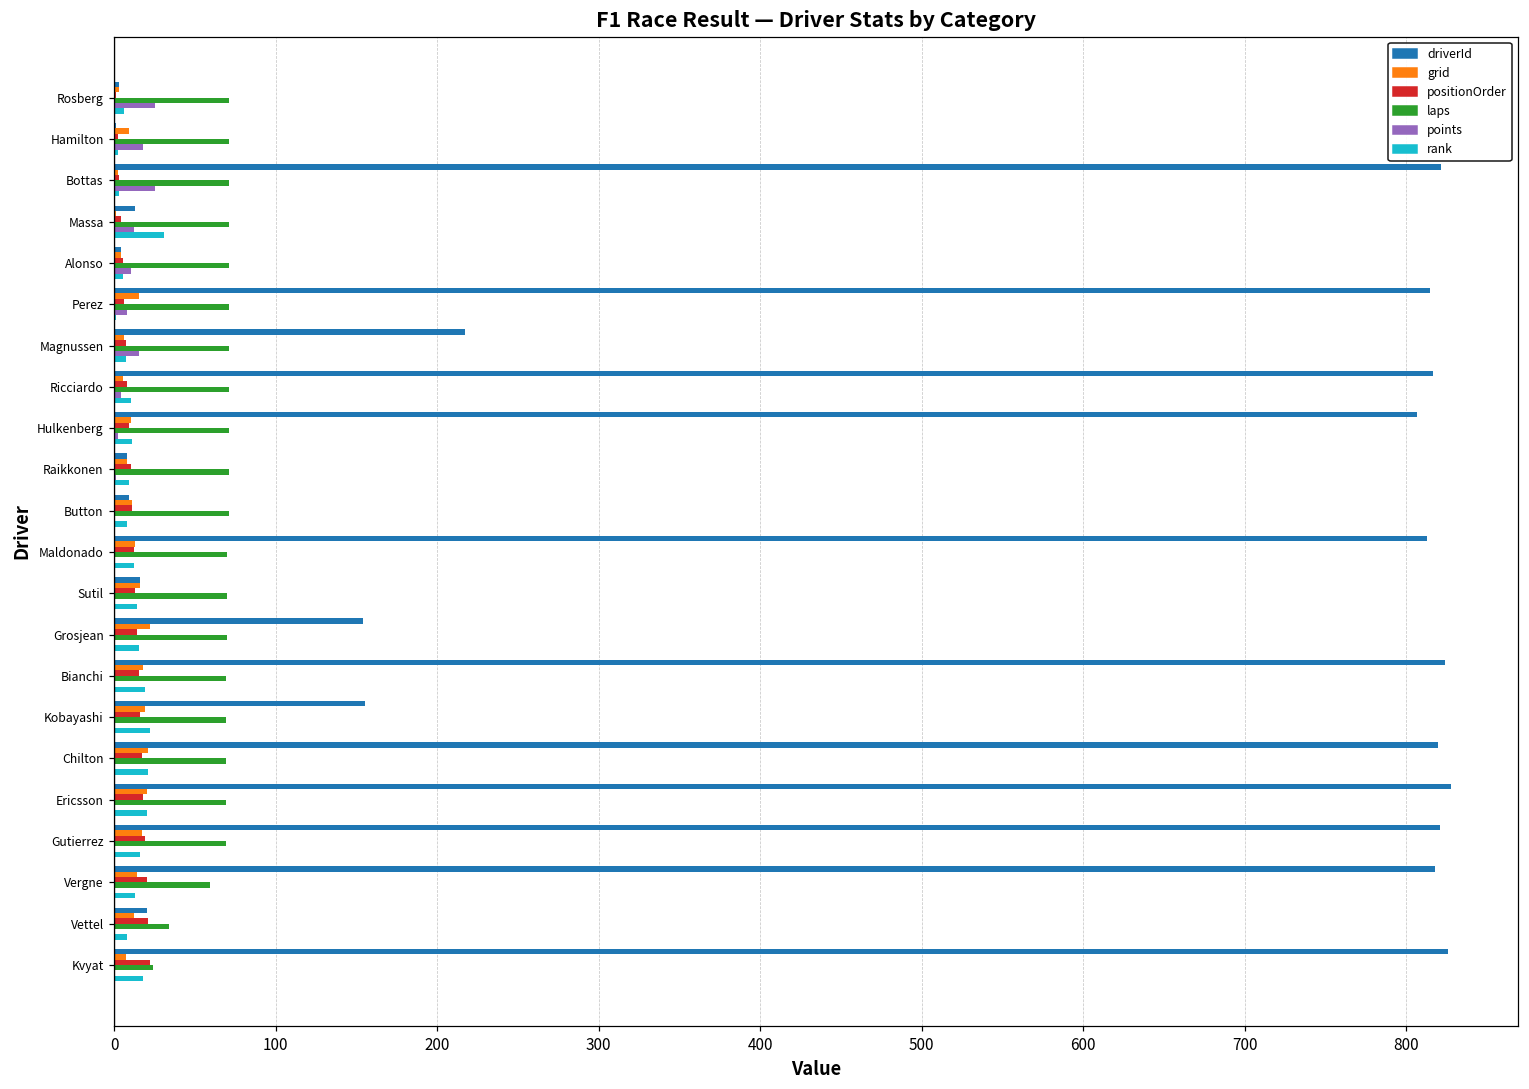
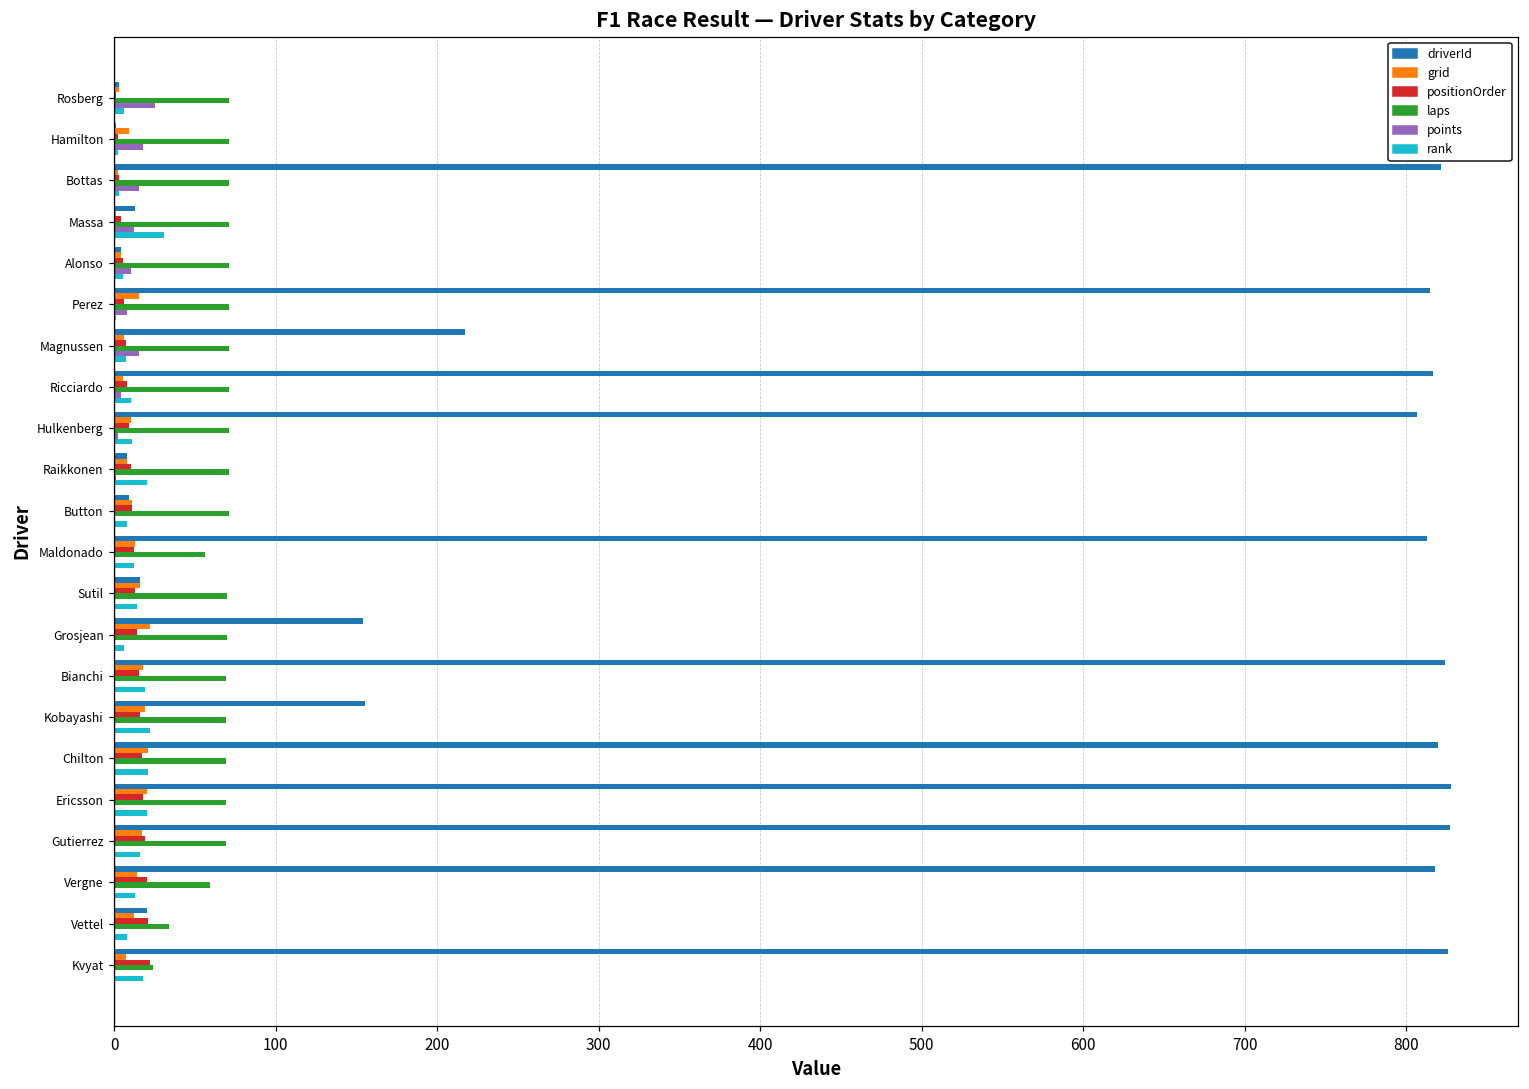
  {
    "driverId": {
      "Rosberg": 3,
      "Bottas": 822,
      "Massa": 13,
      "Alonso": 4,
      "Perez": 815,
      "Magnussen": 217,
      "Ricciardo": 817,
      "Hulkenberg": 807,
      "Raikkonen": 8,
      "Button": 9,
      "Maldonado": 813,
      "Sutil": 16,
      "Grosjean": 154,
      "Bianchi": 824,
      "Kobayashi": 155,
      "Chilton": 820,
      "Ericsson": 828,
-     "Gutierrez": 821,
+     "Gutierrez": 827,
      "Vergne": 818,
      "Vettel": 20,
      "Kvyat": 826
    },
    "grid": {
      "Rosberg": 3,
      "Hamilton": 9,
      "Bottas": 2,
      "Alonso": 4,
      "Perez": 15,
      "Magnussen": 6,
      "Ricciardo": 5,
      "Hulkenberg": 10,
      "Raikkonen": 8,
      "Button": 11,
      "Maldonado": 13,
      "Sutil": 16,
      "Grosjean": 22,
      "Bianchi": 18,
      "Kobayashi": 19,
      "Chilton": 21,
      "Ericsson": 20,
      "Gutierrez": 17,
      "Vergne": 14,
      "Vettel": 12,
      "Kvyat": 7
    },
    "positionOrder": {
      "Hamilton": 2,
      "Bottas": 3,
      "Massa": 4,
      "Alonso": 5,
      "Perez": 6,
      "Magnussen": 7,
      "Ricciardo": 8,
      "Hulkenberg": 9,
      "Raikkonen": 10,
      "Button": 11,
      "Maldonado": 12,
      "Sutil": 13,
      "Grosjean": 14,
      "Bianchi": 15,
      "Kobayashi": 16,
      "Chilton": 17,
      "Ericsson": 18,
      "Gutierrez": 19,
      "Vergne": 20,
      "Vettel": 21,
      "Kvyat": 22
    },
    "laps": {
      "Rosberg": 71,
      "Hamilton": 71,
      "Bottas": 71,
      "Massa": 71,
      "Alonso": 71,
      "Perez": 71,
      "Magnussen": 71,
      "Ricciardo": 71,
      "Hulkenberg": 71,
      "Raikkonen": 71,
      "Button": 71,
-     "Maldonado": 70,
+     "Maldonado": 56,
      "Sutil": 70,
      "Grosjean": 70,
      "Bianchi": 69,
      "Kobayashi": 69,
      "Chilton": 69,
      "Ericsson": 69,
      "Gutierrez": 69,
      "Vergne": 59,
      "Vettel": 34,
      "Kvyat": 24
    },
    "points": {
      "Rosberg": 25,
      "Hamilton": 18,
-     "Bottas": 25,
+     "Bottas": 15,
      "Massa": 12,
      "Alonso": 10,
      "Perez": 8,
      "Magnussen": 15,
      "Ricciardo": 4,
      "Hulkenberg": 2,
      "Button": 0,
      "Maldonado": 0,
      "Sutil": 0,
      "Grosjean": 0,
      "Bianchi": 0,
      "Kobayashi": 0,
      "Chilton": 0,
      "Ericsson": 0,
      "Gutierrez": 0,
      "Vergne": 0,
      "Vettel": 0,
      "Kvyat": 0
    },
    "rank": {
      "Rosberg": 6,
      "Hamilton": 2,
      "Bottas": 3,
      "Massa": 31,
      "Alonso": 5,
      "Magnussen": 7,
      "Ricciardo": 10,
      "Hulkenberg": 11,
-     "Raikkonen": 9,
+     "Raikkonen": 20,
      "Button": 8,
      "Maldonado": 12,
      "Sutil": 14,
-     "Grosjean": 15,
+     "Grosjean": 6,
      "Bianchi": 19,
      "Kobayashi": 22,
      "Chilton": 21,
      "Ericsson": 20,
      "Gutierrez": 16,
      "Vergne": 13,
      "Vettel": 8,
      "Kvyat": 18
    }
  }
